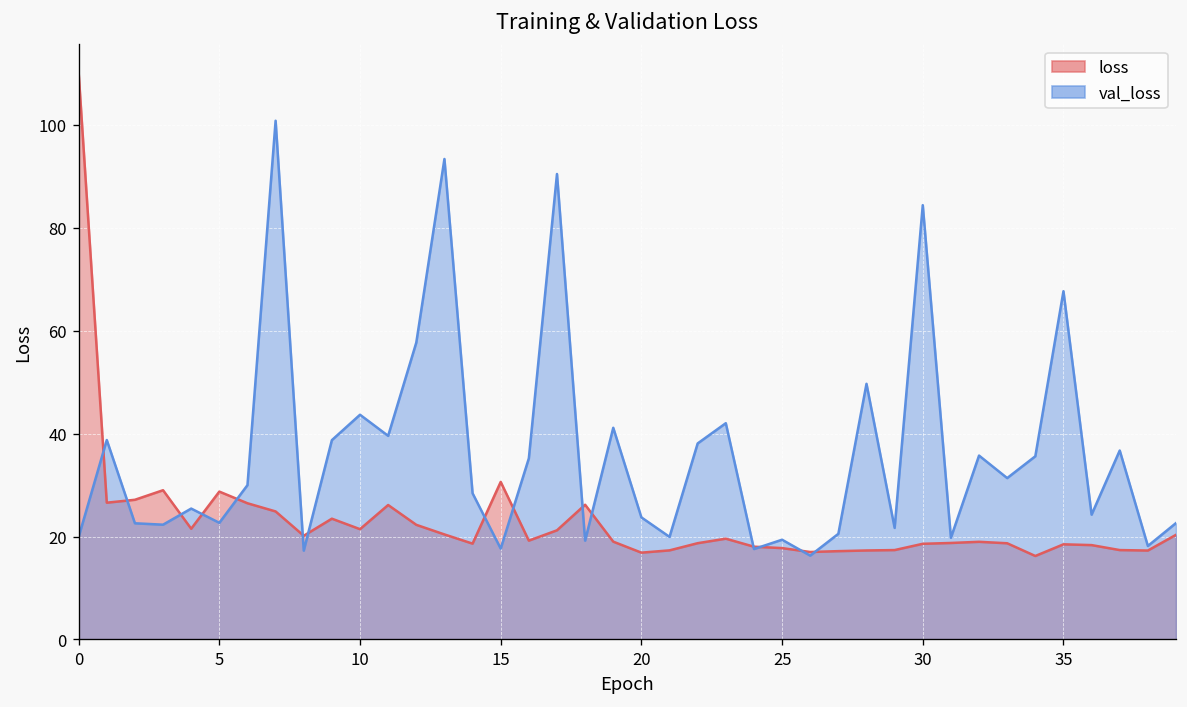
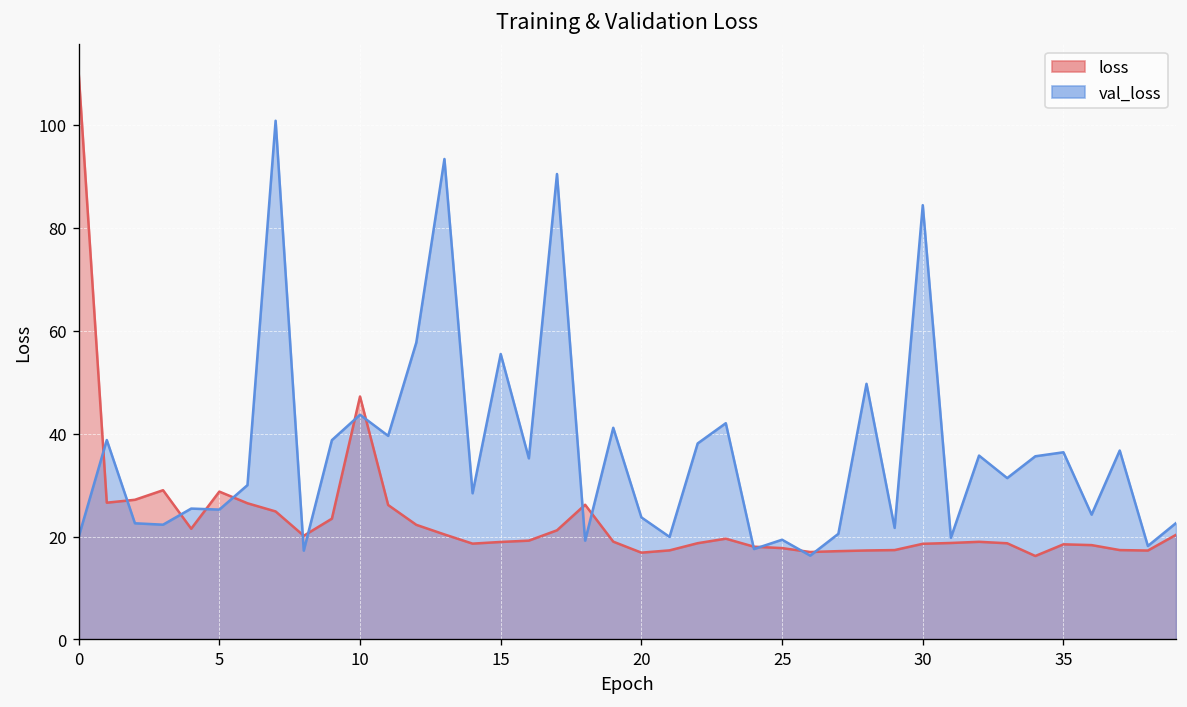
  {
    "loss": {
      "0": 110,
      "5": 29,
-     "10": 21,
-     "15": 31,
+     "10": 47,
+     "15": 19,
      "20": 17,
      "25": 18,
      "30": 19,
      "35": 18
    },
    "val_loss": {
      "0": 20,
-     "5": 23,
+     "5": 25,
      "10": 44,
-     "15": 18,
+     "15": 55,
      "20": 24,
      "25": 19,
      "30": 84,
-     "35": 68
+     "35": 36
    }
  }
